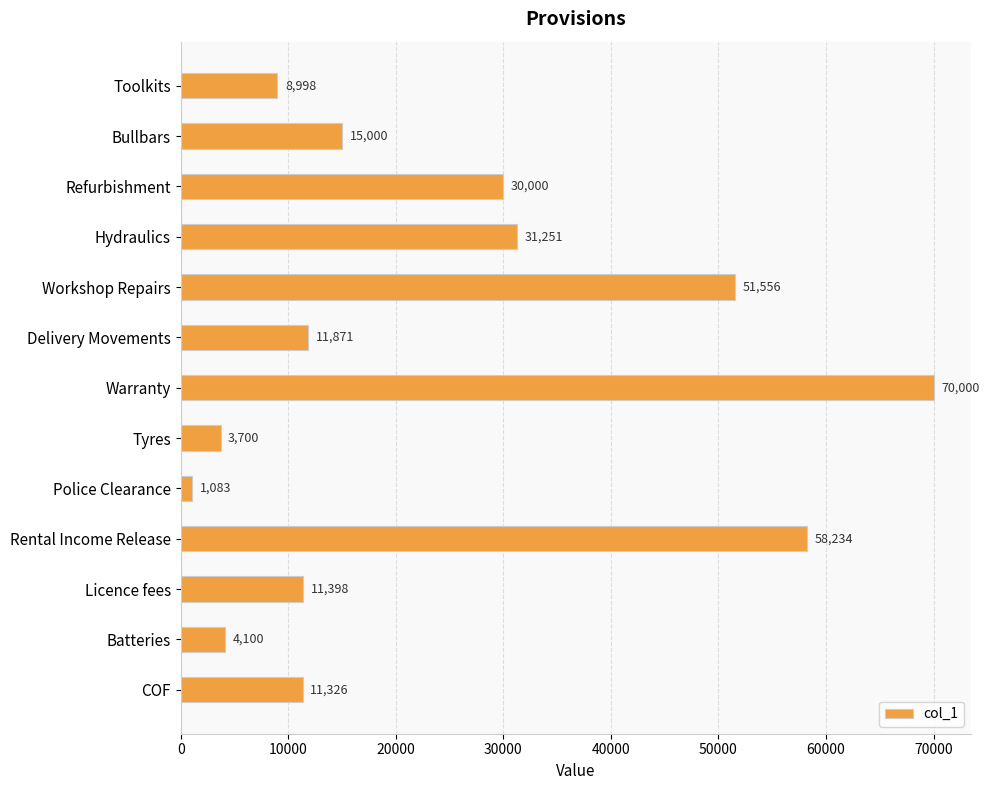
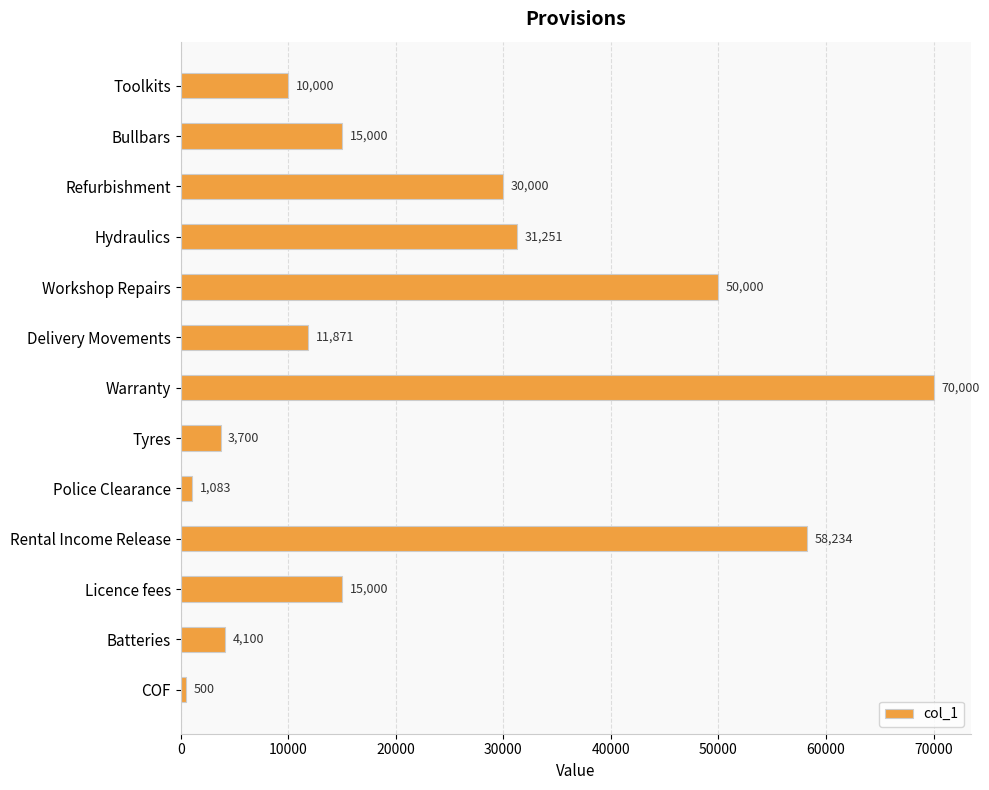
  {
-   "Toolkits": "8,998",
+   "Toolkits": "10,000",
    "Bullbars": "15,000",
    "Refurbishment": "30,000",
    "Hydraulics": "31,251",
-   "Workshop Repairs": "51,556",
+   "Workshop Repairs": "50,000",
    "Delivery Movements": "11,871",
    "Warranty": "70,000",
    "Tyres": "3,700",
    "Police Clearance": "1,083",
    "Rental Income Release": "58,234",
-   "Licence fees": "11,398",
+   "Licence fees": "15,000",
    "Batteries": "4,100",
-   "COF": "11,326"
+   "COF": "500"
  }
